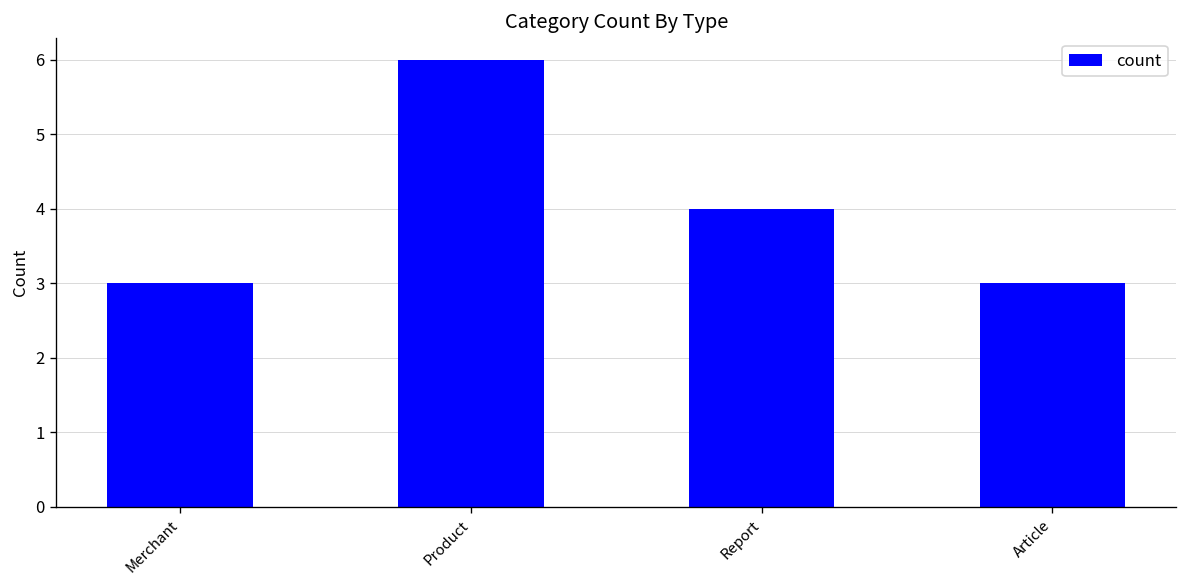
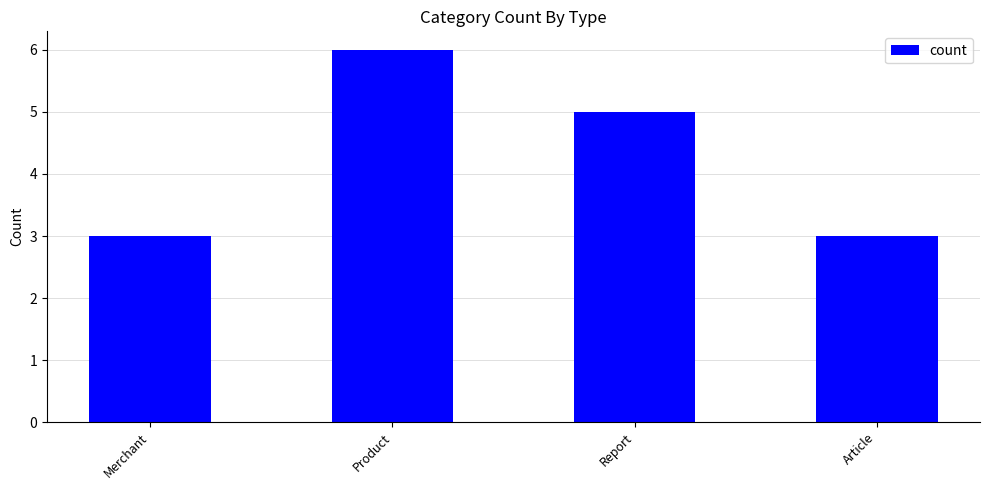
  {
    "Merchant": 3,
    "Product": 6,
-   "Report": 4,
+   "Report": 5,
    "Article": 3
  }
